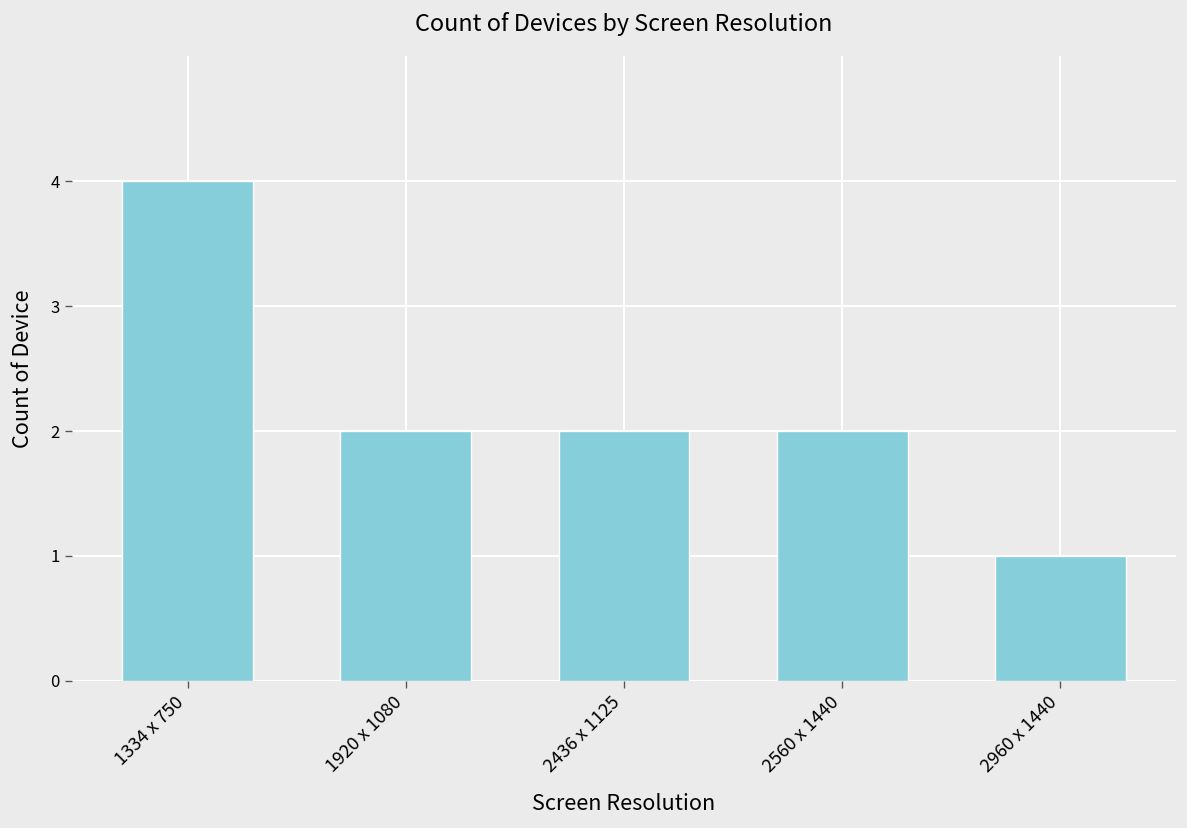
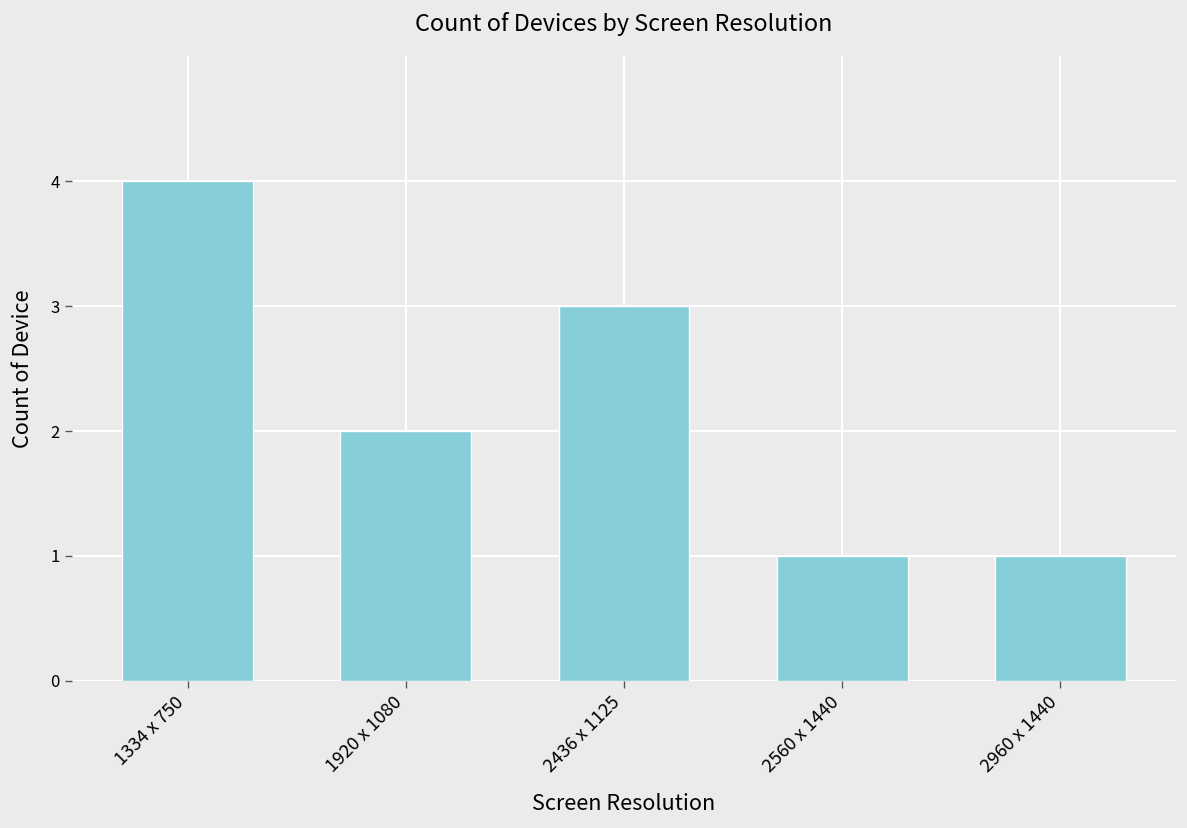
  {
    "1334 x 750": 4,
    "1920 x 1080": 2,
-   "2436 x 1125": 2,
-   "2560 x 1440": 2,
+   "2436 x 1125": 3,
+   "2560 x 1440": 1,
    "2960 x 1440": 1
  }
